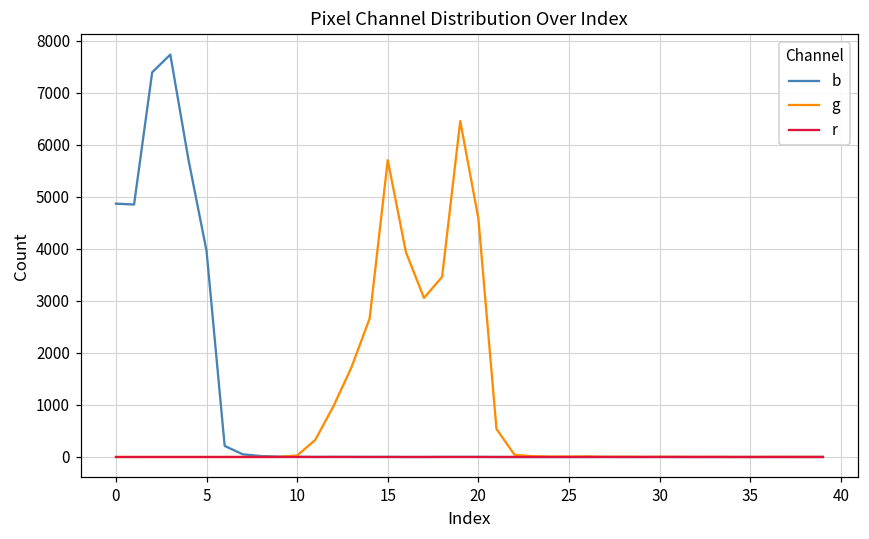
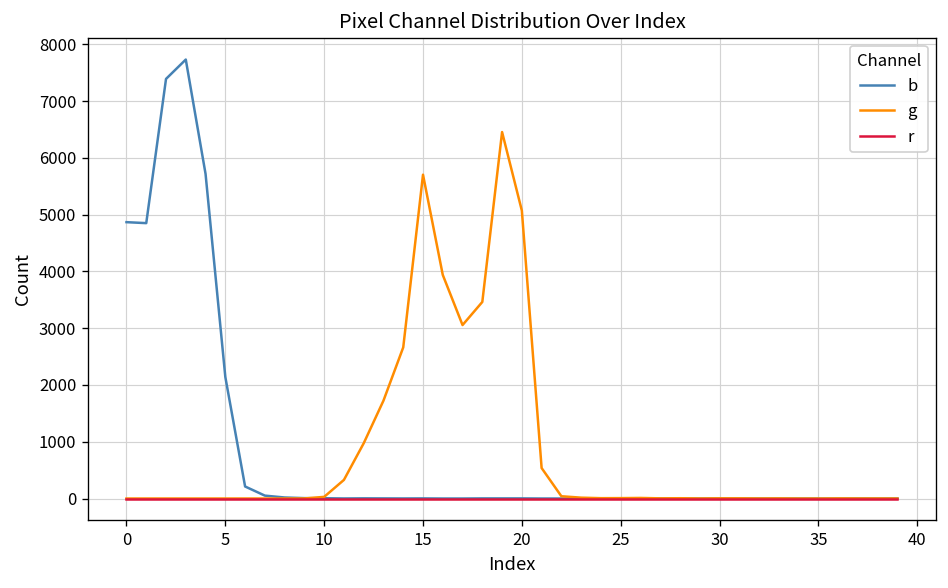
  {
    "b": {
      "0": 4900,
-     "5": 4000
+     "5": 2100
    },
    "g": {
      "15": 5700,
-     "20": 4600
+     "20": 5100
    }
  }
